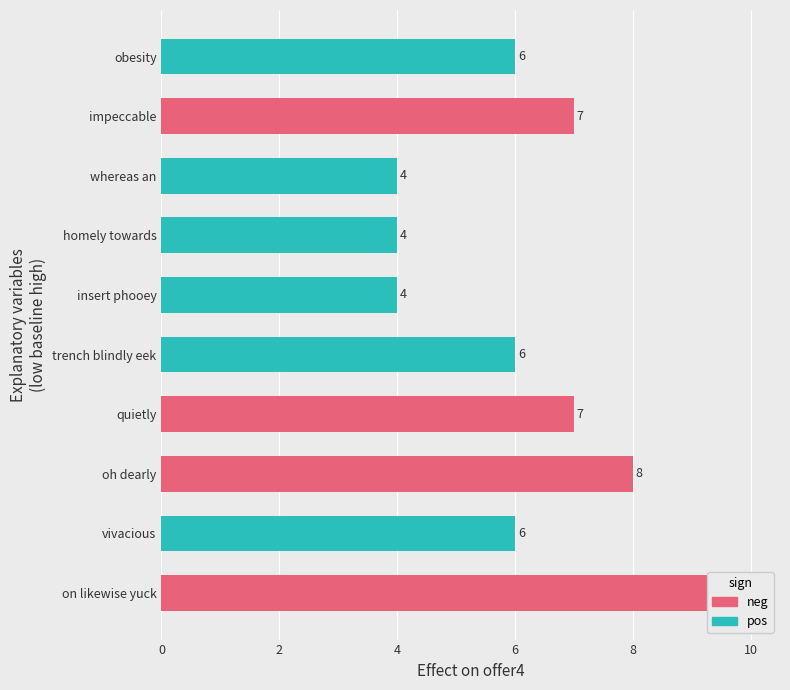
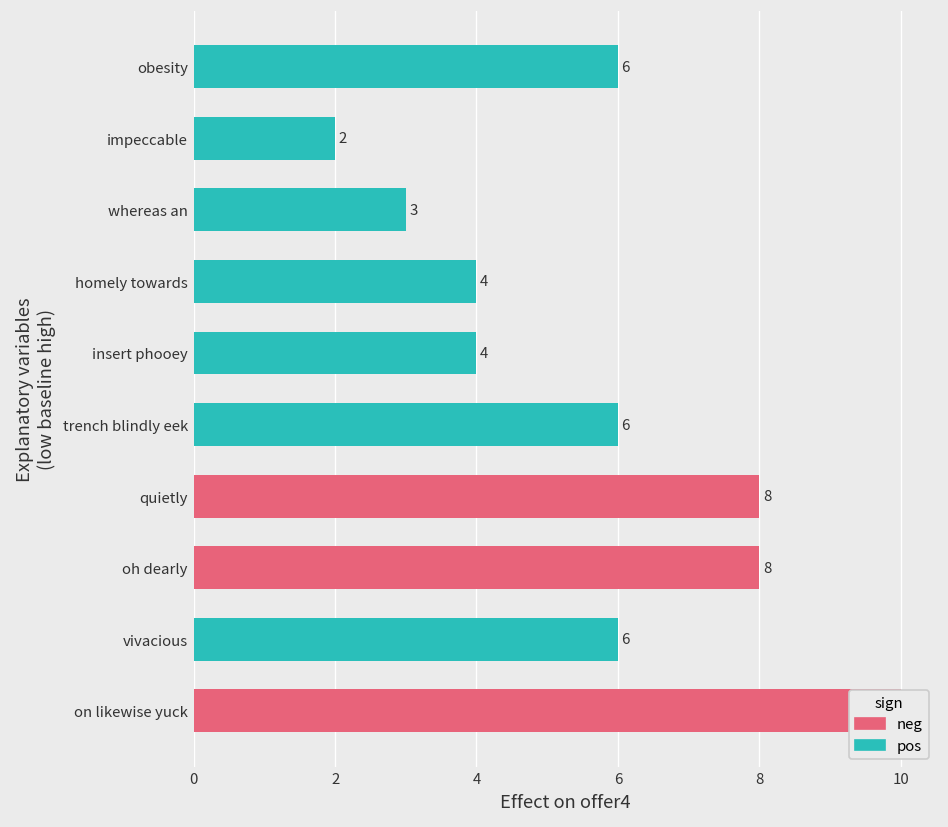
  {
    "obesity": 6,
-   "impeccable": 7,
-   "whereas an": 4,
+   "impeccable": 2,
+   "whereas an": 3,
    "homely towards": 4,
    "insert phooey": 4,
    "trench blindly eek": 6,
-   "quietly": 7,
+   "quietly": 8,
    "oh dearly": 8,
    "vivacious": 6
  }
